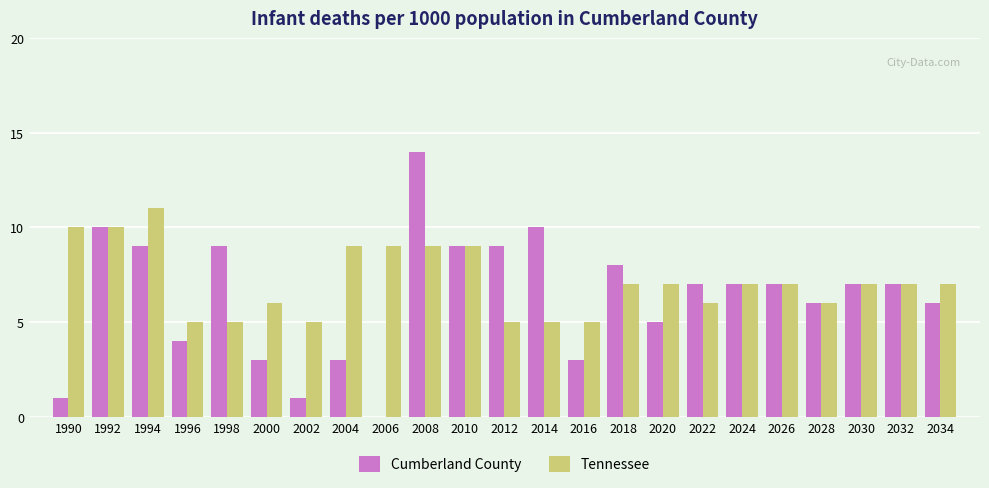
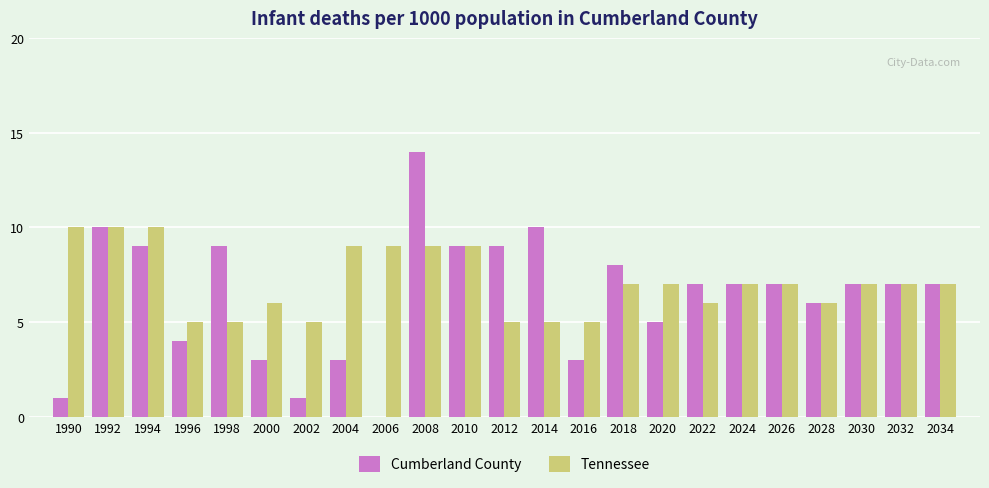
  {
    "Cumberland County": {
      "1990": 1,
      "1992": 10,
      "1994": 9,
      "1996": 4,
      "1998": 9,
      "2000": 3,
      "2002": 1,
      "2004": 3,
      "2006": 0,
      "2008": 14,
      "2010": 9,
      "2012": 9,
      "2014": 10,
      "2016": 3,
      "2018": 8,
      "2020": 5,
      "2022": 7,
      "2024": 7,
      "2026": 7,
      "2028": 6,
      "2030": 7,
      "2032": 7,
-     "2034": 6
+     "2034": 7
    },
    "Tennessee": {
      "1990": 10,
      "1992": 10,
-     "1994": 11,
+     "1994": 10,
      "1996": 5,
      "1998": 5,
      "2000": 6,
      "2002": 5,
      "2004": 9,
      "2006": 9,
      "2008": 9,
      "2010": 9,
      "2012": 5,
      "2014": 5,
      "2016": 5,
      "2018": 7,
      "2020": 7,
      "2022": 6,
      "2024": 7,
      "2026": 7,
      "2028": 6,
      "2030": 7,
      "2032": 7,
      "2034": 7
    }
  }
